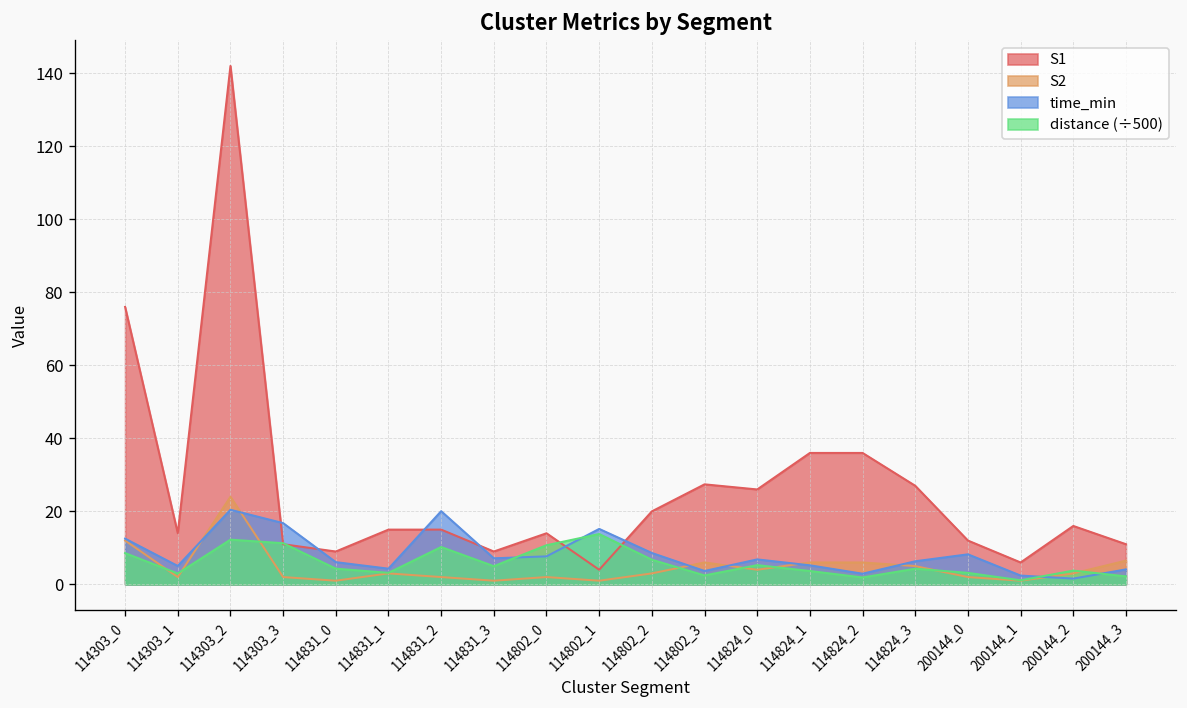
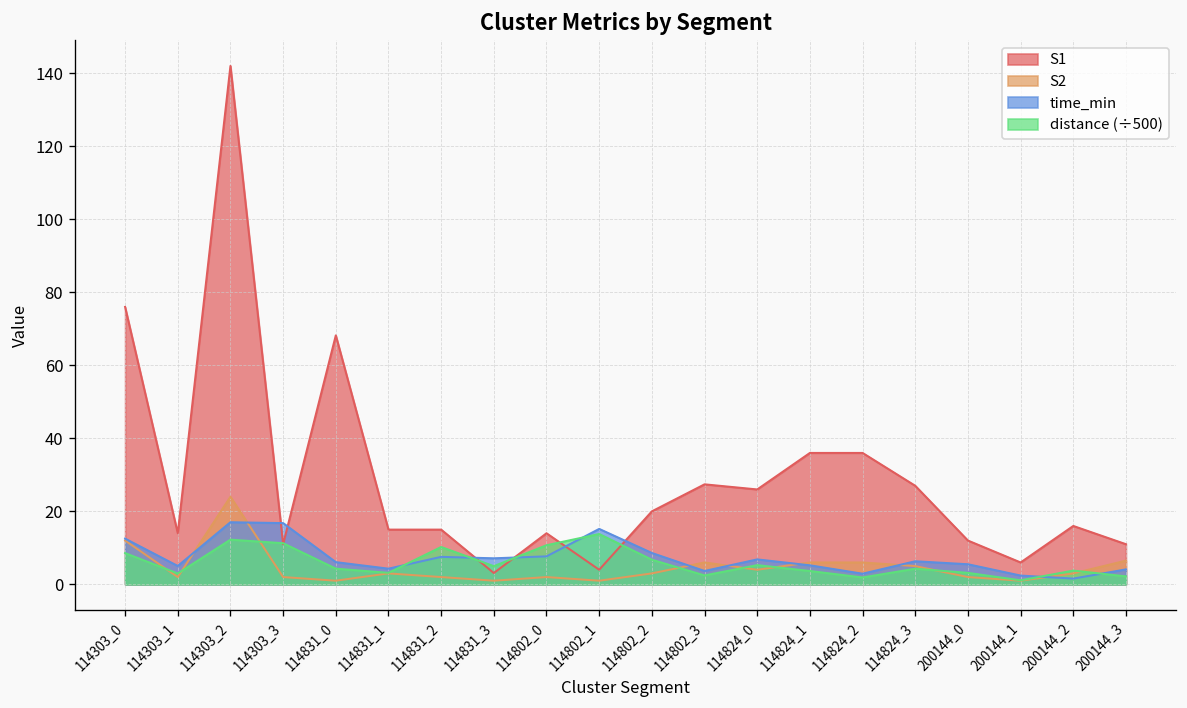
  {
    "S1": {
      "114303_0": 76,
      "114303_1": 14,
      "114303_2": 142,
-     "114831_0": 9,
+     "114831_0": 68,
      "114831_1": 15,
      "114831_2": 15,
-     "114831_3": 9,
+     "114831_3": 3,
      "114802_0": 14,
      "114802_1": 4,
      "114802_2": 20,
      "114802_3": 27,
      "114824_0": 26,
      "114824_1": 36,
      "114824_2": 36,
      "114824_3": 27,
      "200144_0": 12,
      "200144_1": 6,
      "200144_2": 16,
      "200144_3": 11
    },
    "S2": {
      "114303_1": 2,
      "114303_2": 24,
      "114303_3": 2,
      "114831_0": 1,
      "114831_2": 2,
      "114831_3": 1,
      "114802_0": 2,
      "114802_1": 1,
      "114802_2": 3,
      "114802_3": 6,
      "114824_0": 4,
      "114824_2": 6,
      "200144_0": 2,
      "200144_3": 7
    },
    "time_min": {
      "114303_1": 5,
-     "114303_2": 20,
+     "114303_2": 17,
      "114303_3": 17,
      "114831_0": 6,
      "114831_1": 4,
-     "114831_2": 20,
+     "114831_2": 8,
      "114831_3": 7,
      "114802_0": 8,
      "114802_1": 15,
      "114802_2": 9,
      "114802_3": 4,
      "114824_0": 7,
      "114824_2": 3,
      "114824_3": 6,
-     "200144_0": 8,
+     "200144_0": 6,
      "200144_1": 2,
      "200144_2": 2,
      "200144_3": 4
    },
    "distance (÷500)": {
      "114303_0": 9,
      "114303_1": 3,
      "114303_2": 12,
      "114831_0": 4,
      "114831_2": 10,
      "114831_3": 5,
      "114802_0": 11,
      "114802_1": 14,
      "114802_2": 7,
      "114802_3": 2,
      "114824_0": 5,
      "114824_1": 4,
      "114824_2": 2,
      "200144_0": 3,
      "200144_3": 2
    }
  }
